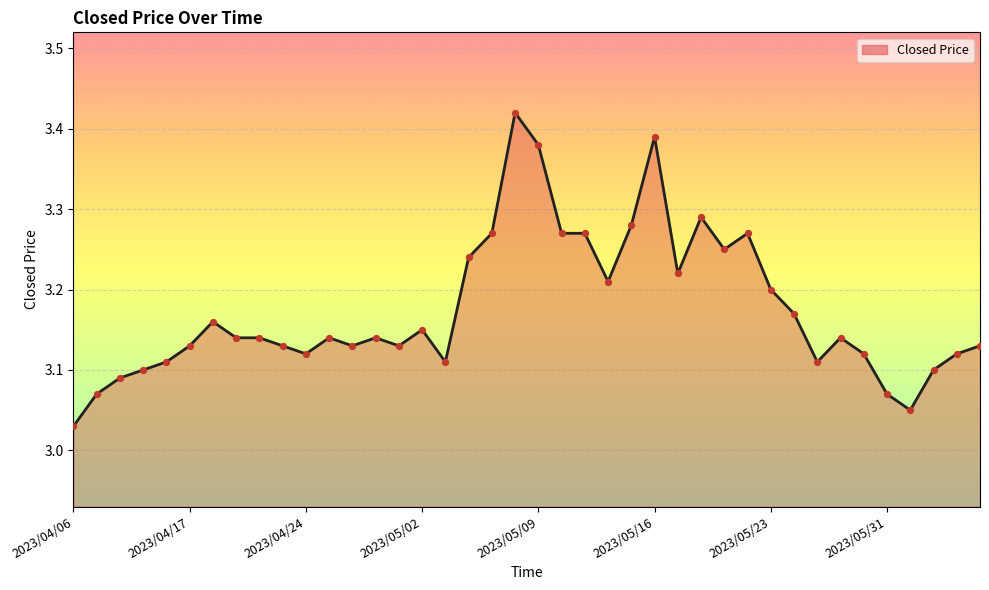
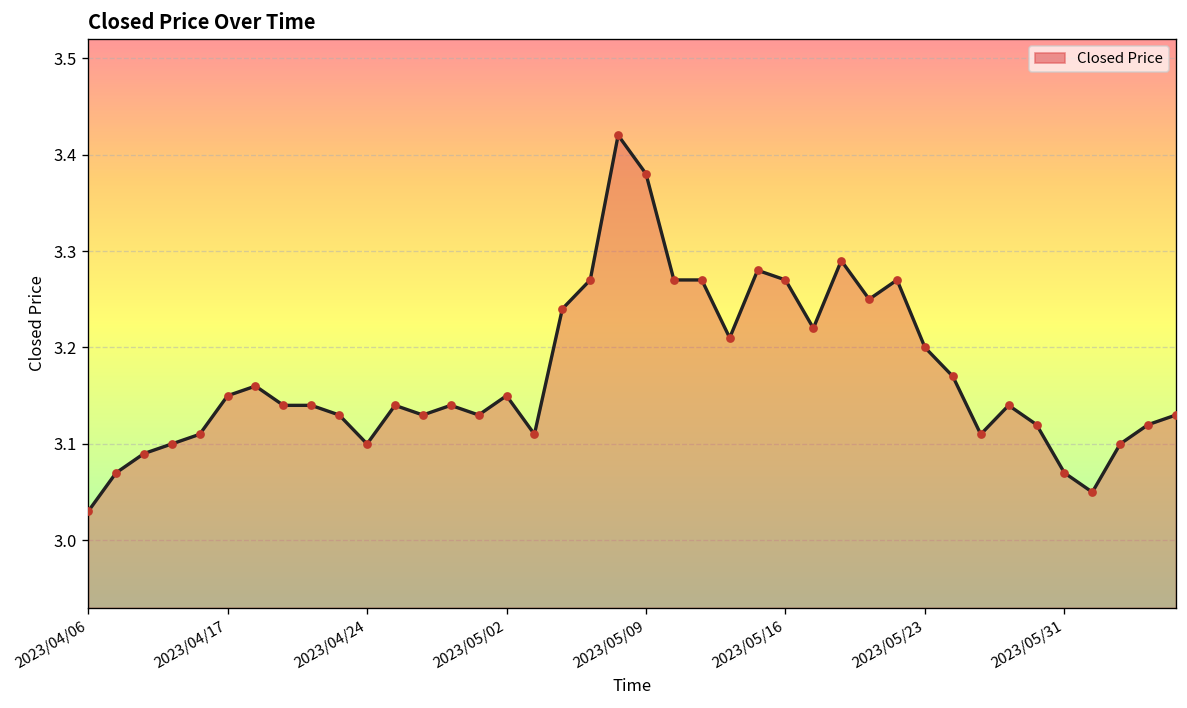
  {
    "2023/04/06": 3.03,
-   "2023/04/17": 3.13,
-   "2023/04/24": 3.12,
+   "2023/04/17": 3.15,
+   "2023/04/24": 3.10,
    "2023/05/02": 3.15,
    "2023/05/09": 3.38,
-   "2023/05/16": 3.39,
+   "2023/05/16": 3.27,
    "2023/05/23": 3.20,
    "2023/05/31": 3.07
  }
